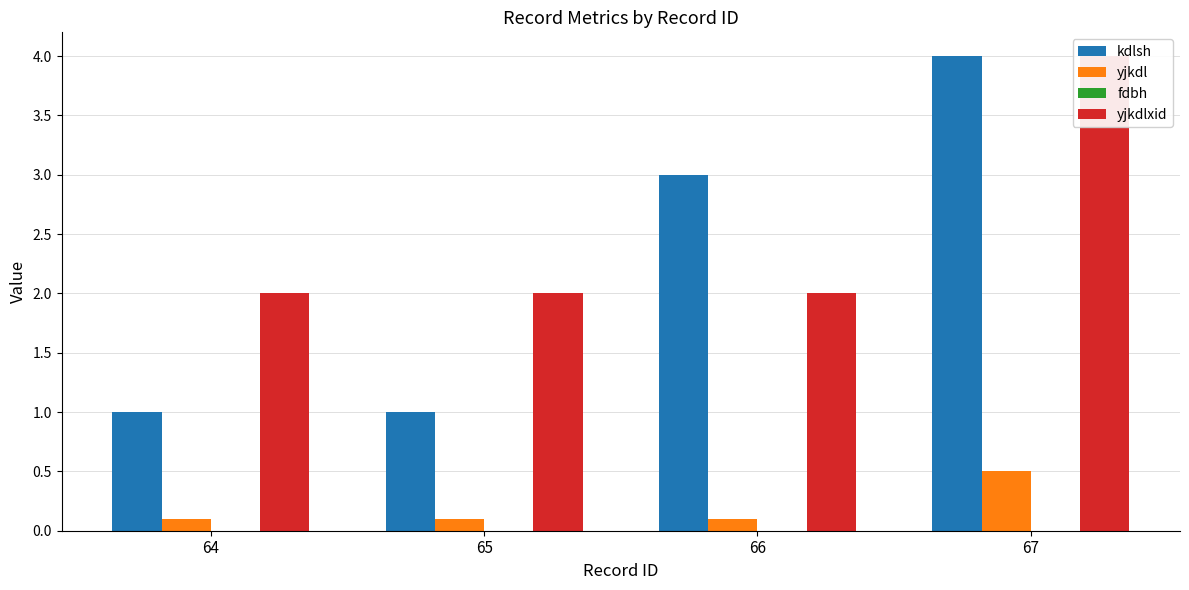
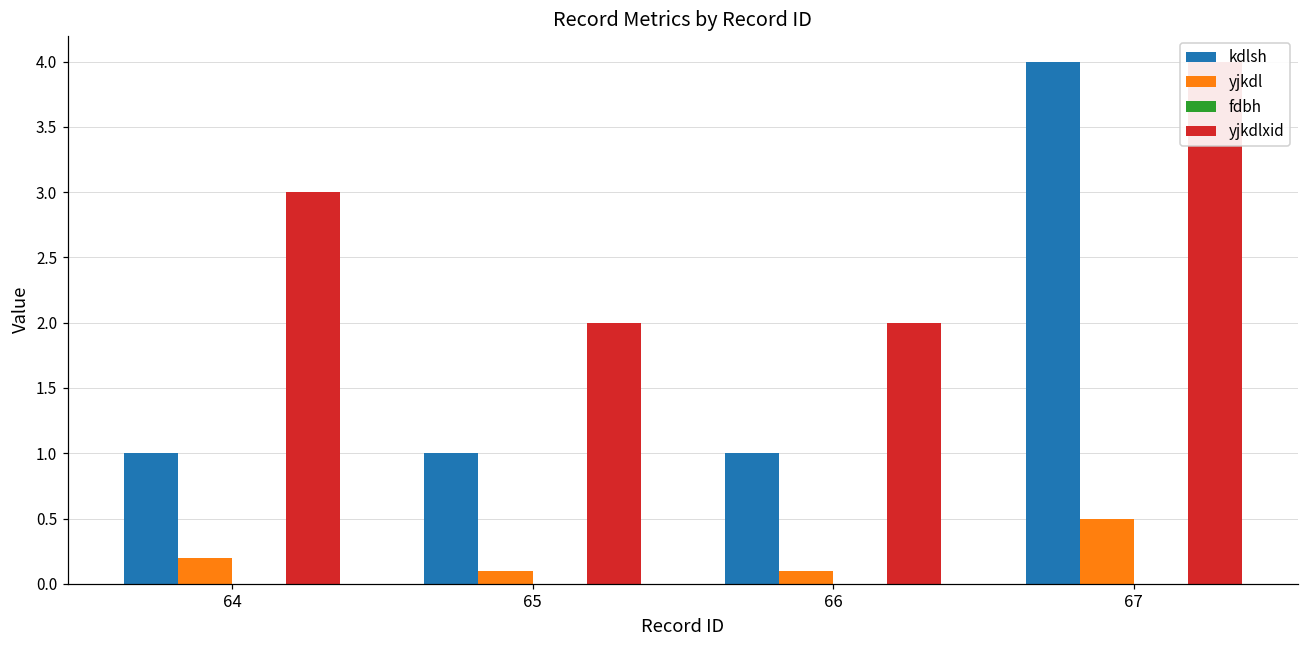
  {
    "kdlsh": {
      "64": 1,
      "65": 1,
-     "66": 3,
+     "66": 1,
      "67": 4
    },
    "yjkdl": {
-     "64": 0.1,
+     "64": 0.2,
      "65": 0.1,
      "66": 0.1,
      "67": 0.5
    },
    "fdbh": {
      "64": 0.0,
      "65": 0.0,
      "66": 0.0,
      "67": 0.0
    },
    "yjkdlxid": {
-     "64": 2,
+     "64": 3,
      "65": 2,
      "66": 2
    }
  }
